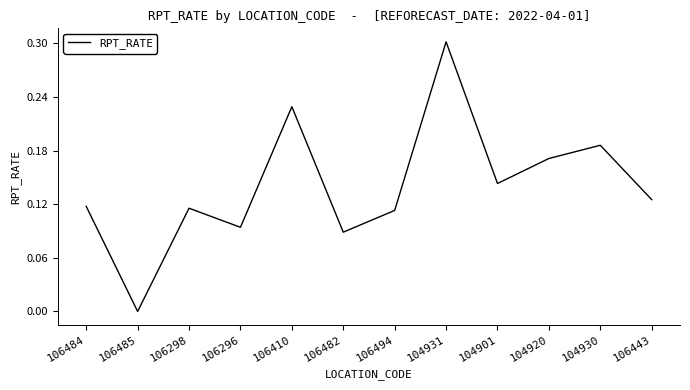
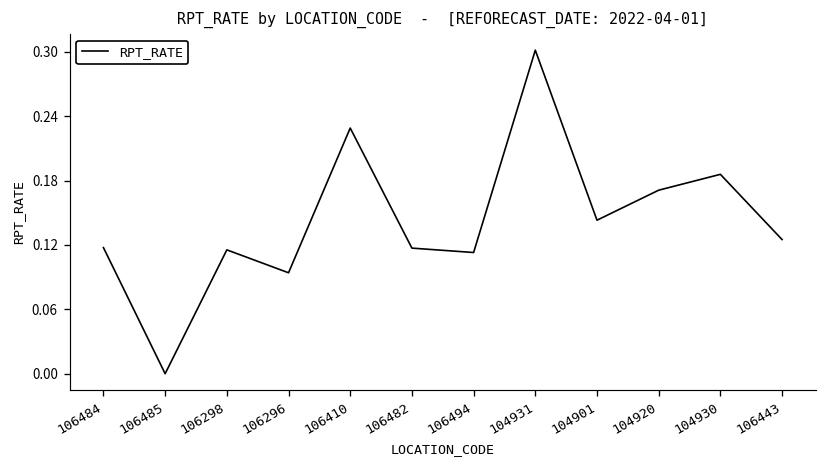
  {
    "106484": 0.12,
    "106485": 0.00,
    "106298": 0.12,
    "106296": 0.09,
    "106410": 0.23,
-   "106482": 0.09,
+   "106482": 0.12,
    "106494": 0.11,
    "104931": 0.30,
    "104901": 0.14,
    "104920": 0.17,
    "104930": 0.19,
    "106443": 0.13
  }
